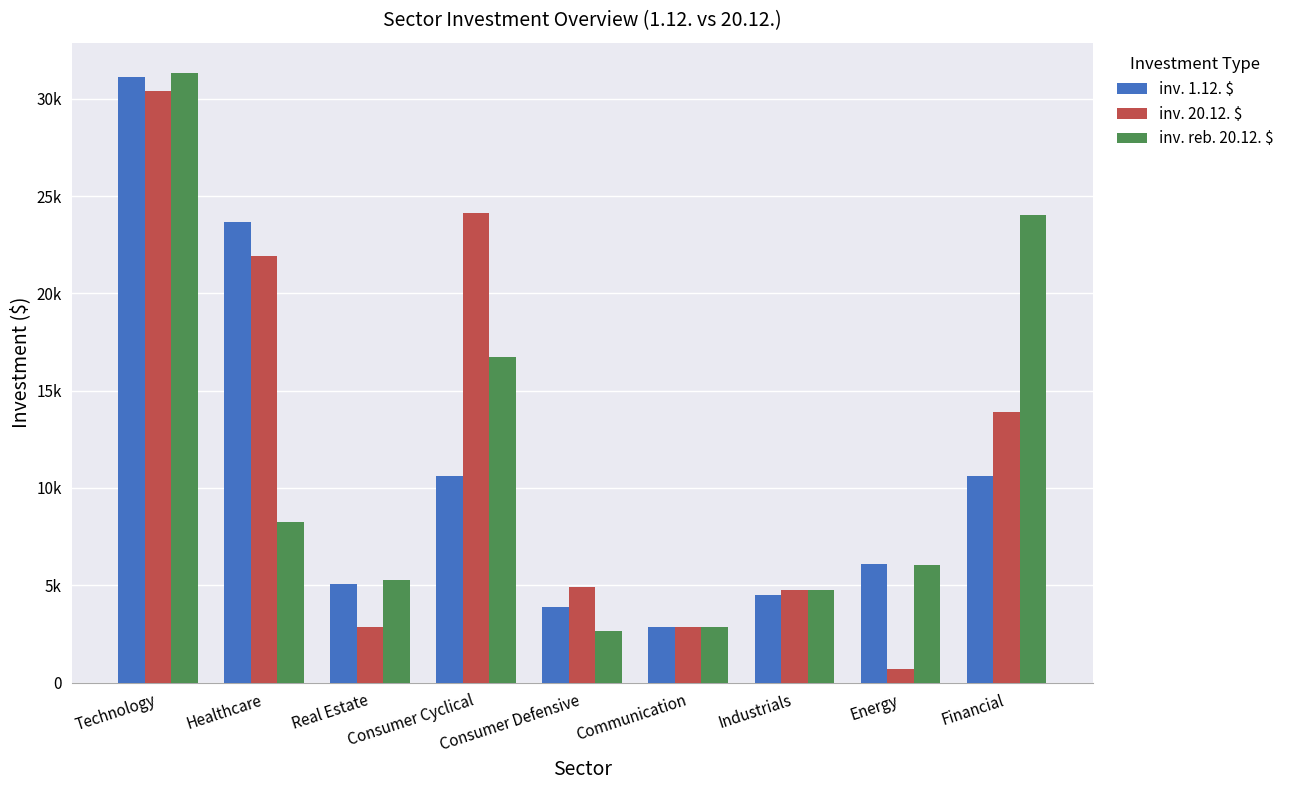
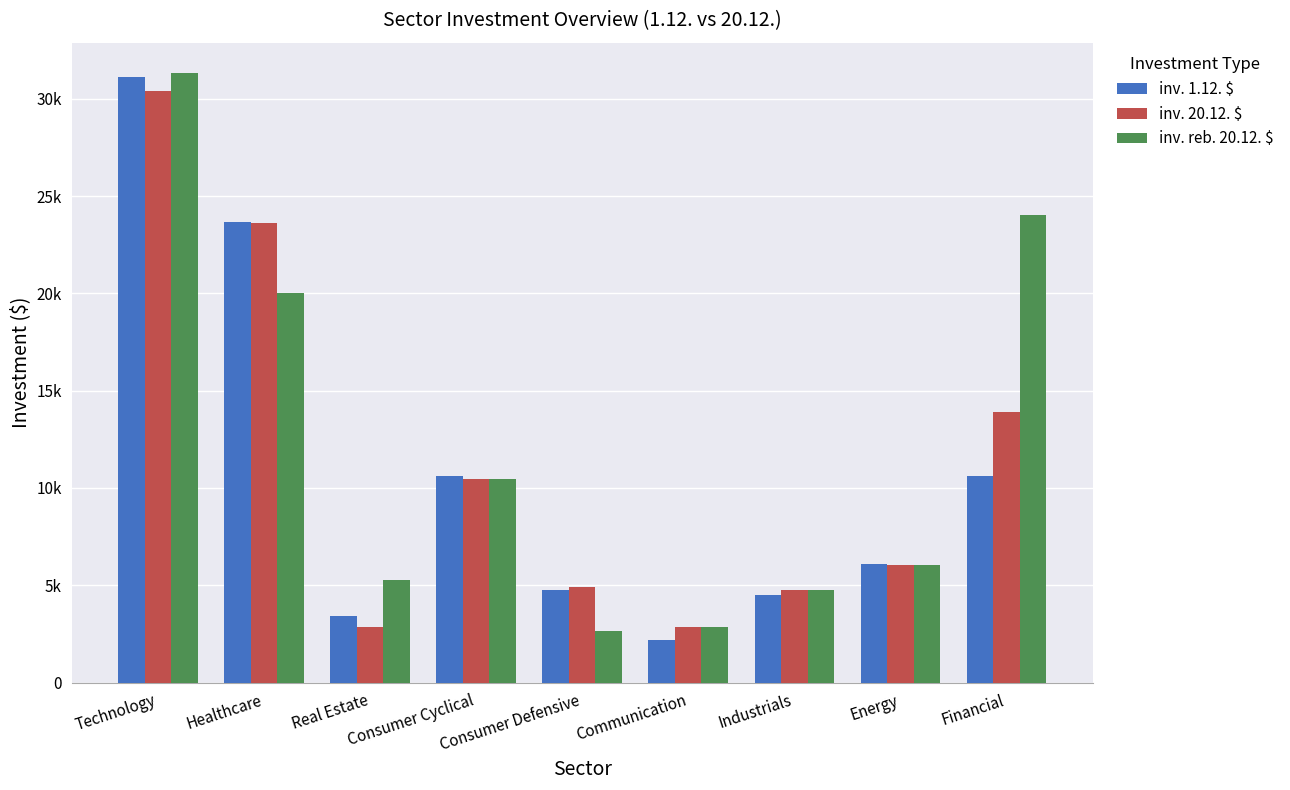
  {
    "inv. 1.12. $": {
      "Technology": 31100,
      "Healthcare": 23600,
-     "Real Estate": 5000,
+     "Real Estate": 3400,
      "Consumer Cyclical": 10600,
-     "Consumer Defensive": 3900,
-     "Communication": 2800,
+     "Consumer Defensive": 4700,
+     "Communication": 2200,
      "Industrials": 4500,
      "Energy": 6100,
      "Financial": 10600
    },
    "inv. 20.12. $": {
      "Technology": 30400,
-     "Healthcare": 21900,
+     "Healthcare": 23600,
      "Real Estate": 2800,
-     "Consumer Cyclical": 24100,
+     "Consumer Cyclical": 10500,
      "Consumer Defensive": 4900,
      "Communication": 2900,
      "Industrials": 4800,
-     "Energy": 700,
+     "Energy": 6100,
      "Financial": 13900
    },
    "inv. reb. 20.12. $": {
      "Technology": 31300,
-     "Healthcare": 8200,
+     "Healthcare": 20000,
      "Real Estate": 5300,
-     "Consumer Cyclical": 16700,
+     "Consumer Cyclical": 10500,
      "Consumer Defensive": 2700,
      "Communication": 2900,
      "Industrials": 4800,
      "Energy": 6100,
      "Financial": 24100
    }
  }
